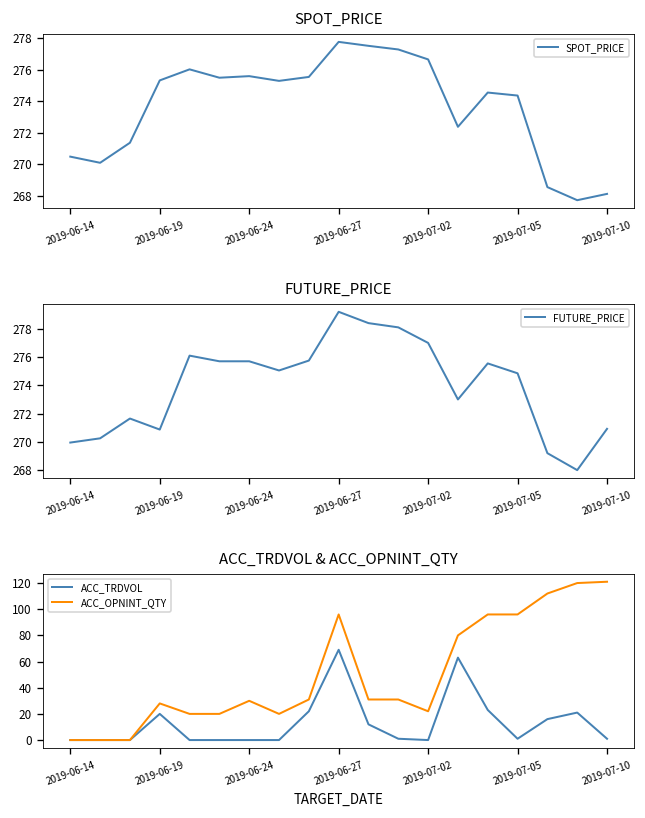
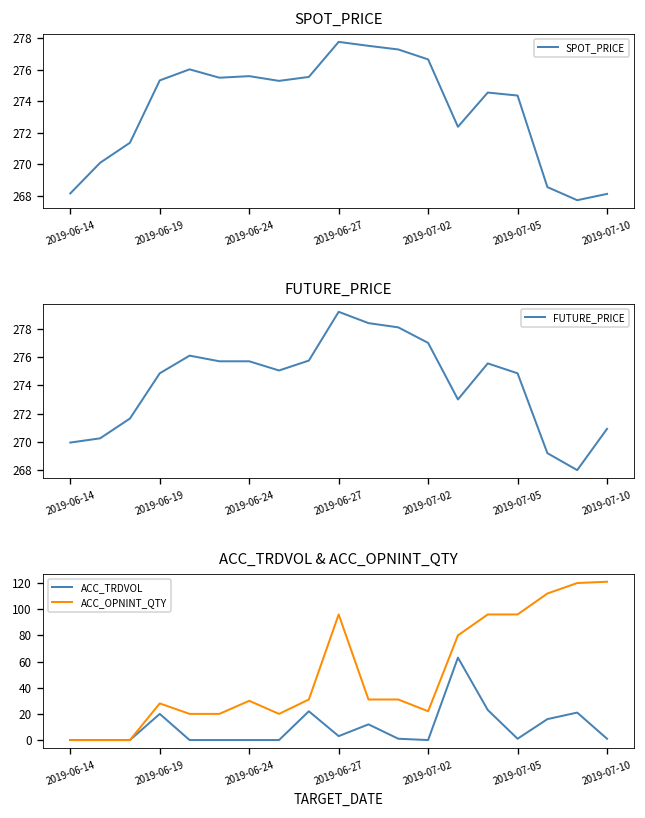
  {
    "SPOT_PRICE": {
-     "2019-06-14": 270.5,
+     "2019-06-14": 268.2,
      "2019-06-19": 275.3,
      "2019-06-24": 275.6,
      "2019-06-27": 277.8,
      "2019-07-02": 276.6,
      "2019-07-05": 274.4,
      "2019-07-10": 268.1
    },
    "FUTURE_PRICE": {
      "2019-06-14": 270.0,
-     "2019-06-19": 270.9,
+     "2019-06-19": 274.9,
      "2019-06-24": 275.7,
      "2019-06-27": 279.2,
      "2019-07-02": 277.0,
      "2019-07-05": 274.9,
      "2019-07-10": 270.9
    },
    "ACC_TRDVOL & ACC_OPNINT_QTY": {
      "ACC_TRDVOL": {
        "2019-06-19": 20,
        "2019-06-24": 0,
-       "2019-06-27": 69,
+       "2019-06-27": 3,
        "2019-07-02": 0,
        "2019-07-05": 1,
        "2019-07-10": 1
      },
      "ACC_OPNINT_QTY": {
        "2019-06-19": 28,
        "2019-06-24": 30,
        "2019-06-27": 96,
        "2019-07-02": 22,
        "2019-07-05": 96,
        "2019-07-10": 121
      }
    }
  }
